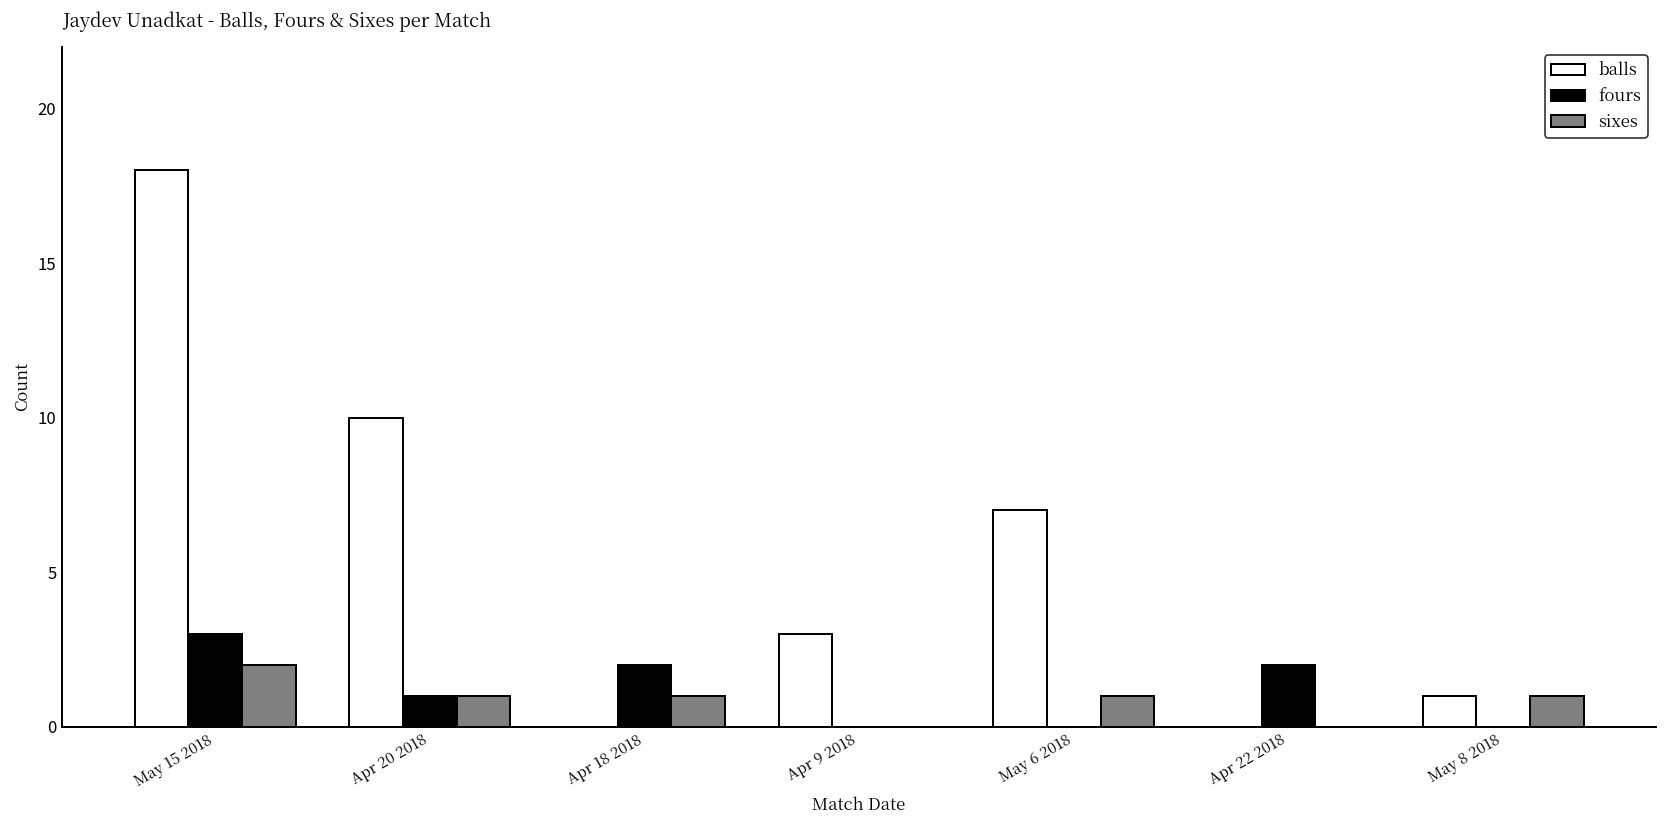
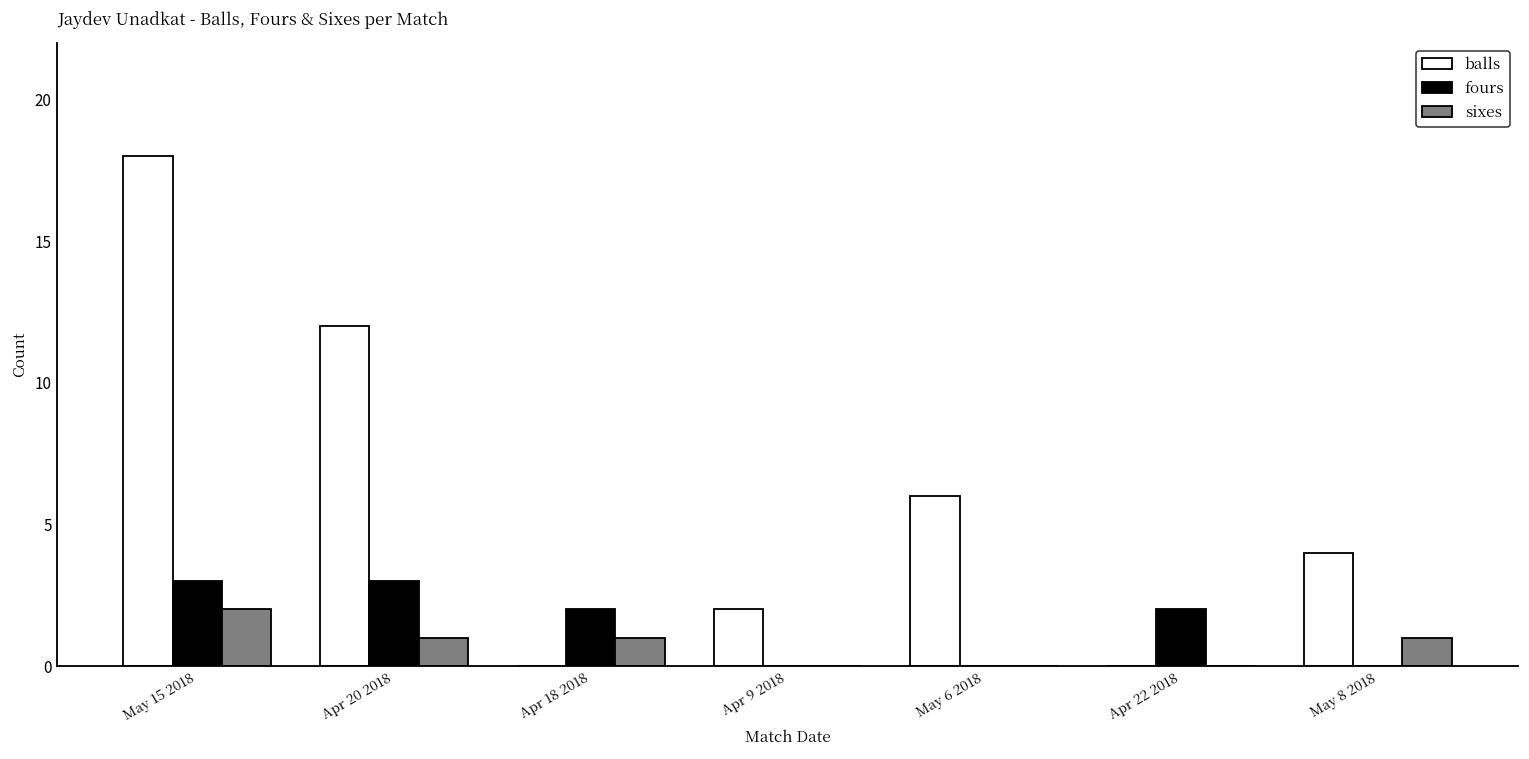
  {
    "balls": {
      "May 15 2018": 18,
-     "Apr 20 2018": 10,
+     "Apr 20 2018": 12,
      "Apr 18 2018": 0,
-     "Apr 9 2018": 3,
-     "May 6 2018": 7,
+     "Apr 9 2018": 2,
+     "May 6 2018": 6,
      "Apr 22 2018": 0,
-     "May 8 2018": 1
+     "May 8 2018": 4
    },
    "fours": {
      "May 15 2018": 3,
-     "Apr 20 2018": 1,
+     "Apr 20 2018": 3,
      "Apr 18 2018": 2,
      "Apr 9 2018": 0,
      "May 6 2018": 0,
      "Apr 22 2018": 2,
      "May 8 2018": 0
    },
    "sixes": {
      "May 15 2018": 2,
      "Apr 20 2018": 1,
      "Apr 18 2018": 1,
      "Apr 9 2018": 0,
-     "May 6 2018": 1,
+     "May 6 2018": 0,
      "Apr 22 2018": 0,
      "May 8 2018": 1
    }
  }
